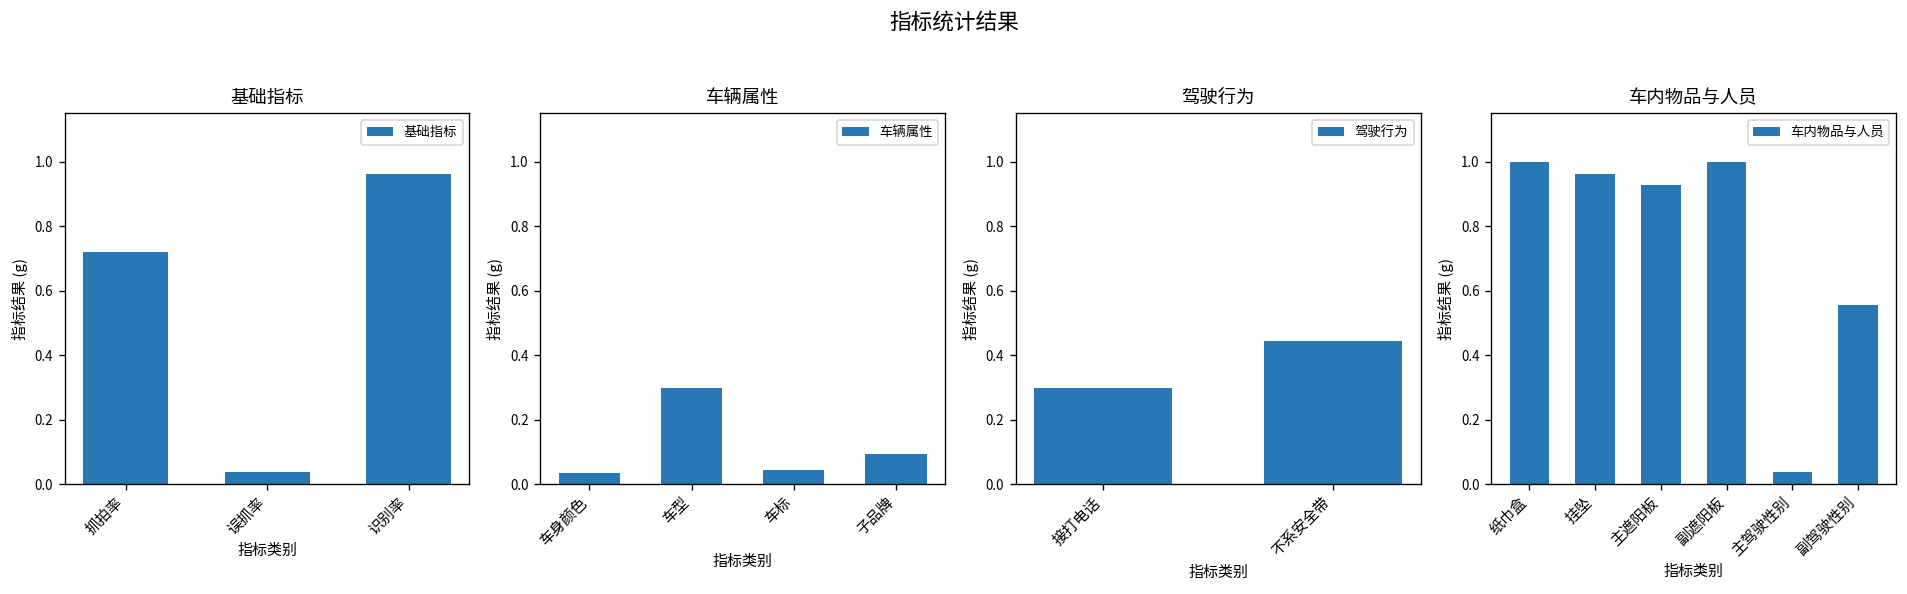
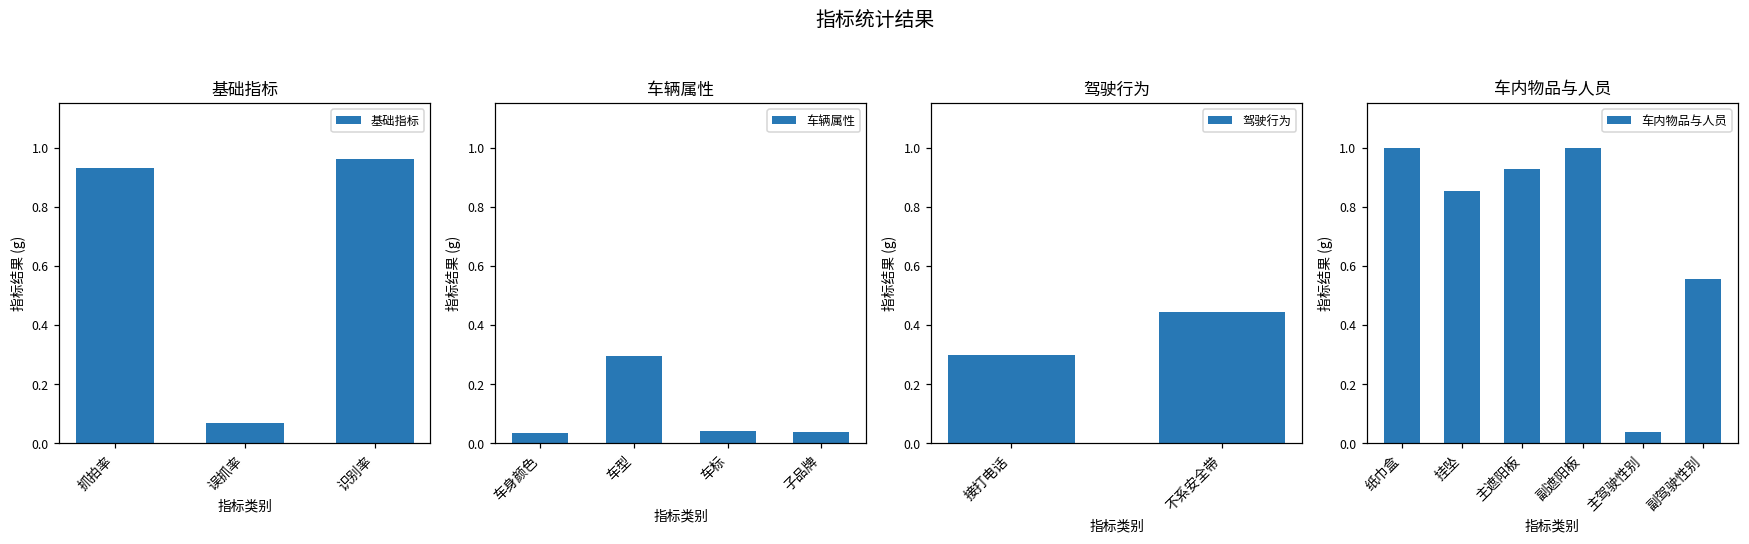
  {
    "基础指标": {
-     "抓拍率": 0.72,
-     "误抓率": 0.04,
+     "抓拍率": 0.93,
+     "误抓率": 0.07,
      "识别率": 0.96
    },
    "车辆属性": {
      "车身颜色": 0.03,
      "车型": 0.30,
      "车标": 0.04,
-     "子品牌": 0.09
+     "子品牌": 0.04
    },
    "驾驶行为": {
      "接打电话": 0.30,
      "不系安全带": 0.44
    },
    "车内物品与人员": {
      "纸巾盒": 1.00,
-     "挂坠": 0.96,
+     "挂坠": 0.85,
      "主遮阳板": 0.93,
      "副遮阳板": 1.00,
      "主驾驶性别": 0.04,
      "副驾驶性别": 0.56
    }
  }
